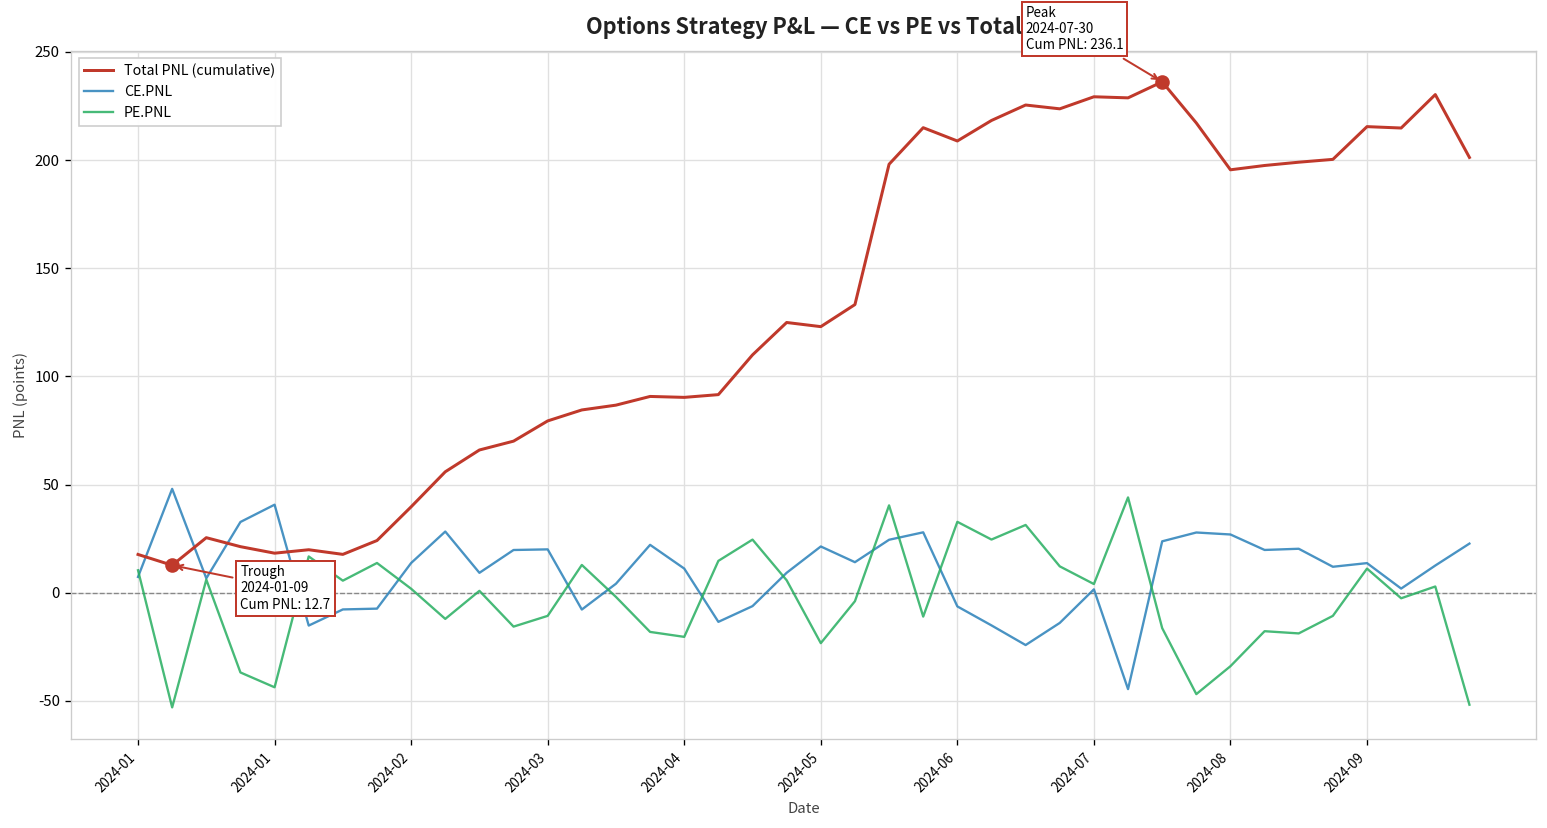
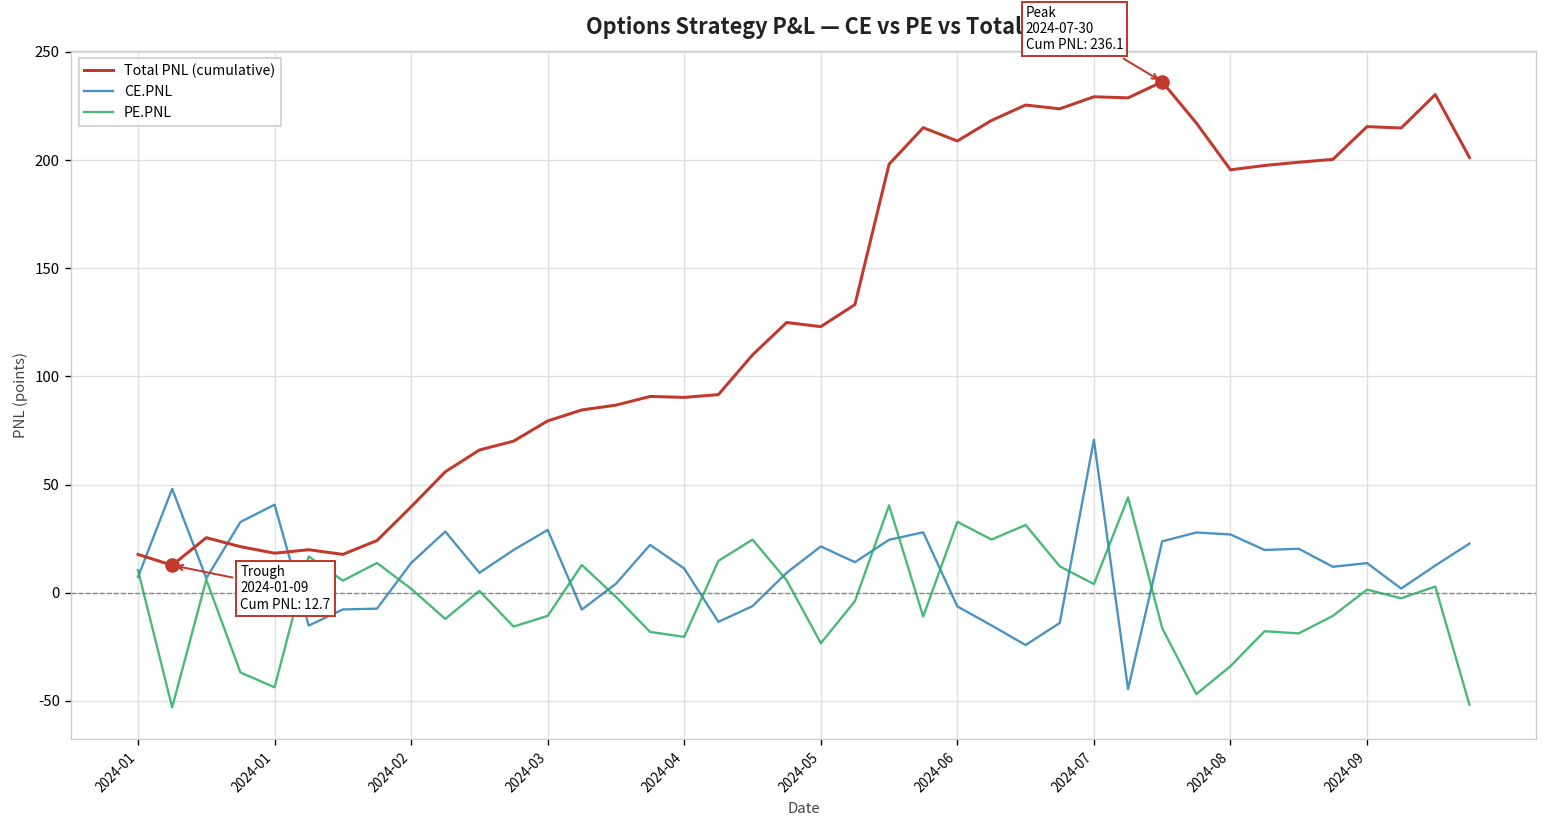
  {
    "CE.PNL": {
      "2024-02": 14,
-     "2024-03": 20,
+     "2024-03": 29,
      "2024-04": 11,
      "2024-05": 21,
      "2024-06": -6,
-     "2024-07": 2,
+     "2024-07": 71,
      "2024-08": 27,
      "2024-09": 14
    },
    "PE.PNL": {
      "2024-02": 2,
      "2024-03": -11,
      "2024-04": -20,
      "2024-05": -23,
      "2024-06": 33,
      "2024-07": 4,
      "2024-08": -34,
-     "2024-09": 11
+     "2024-09": 1
    }
  }
